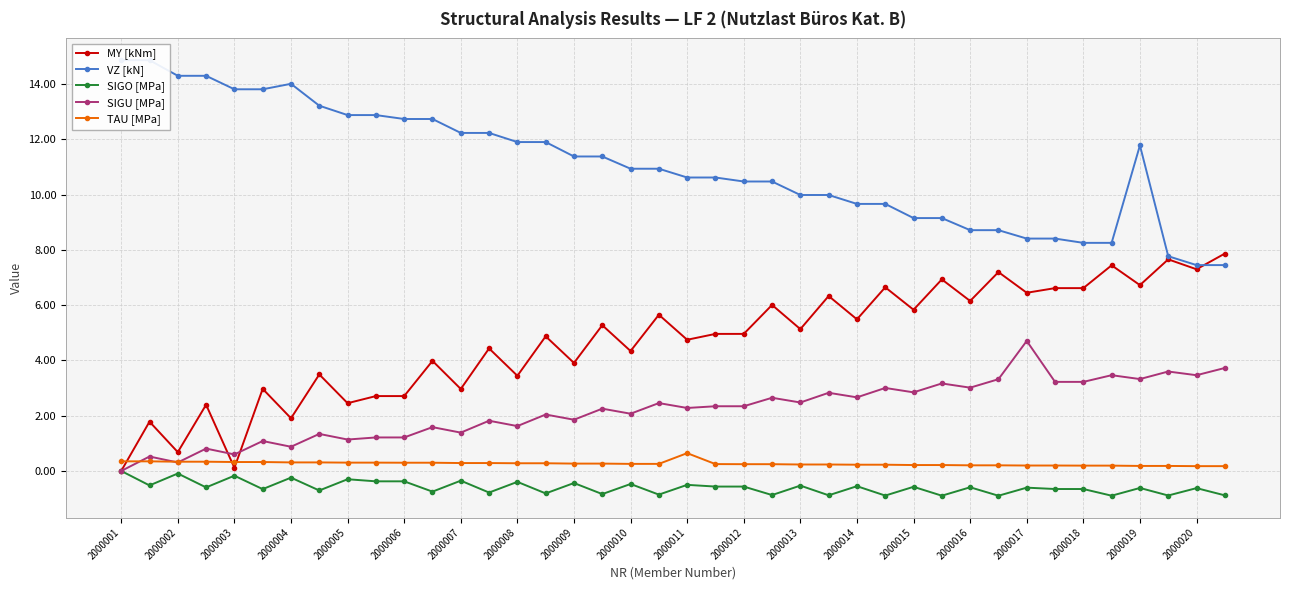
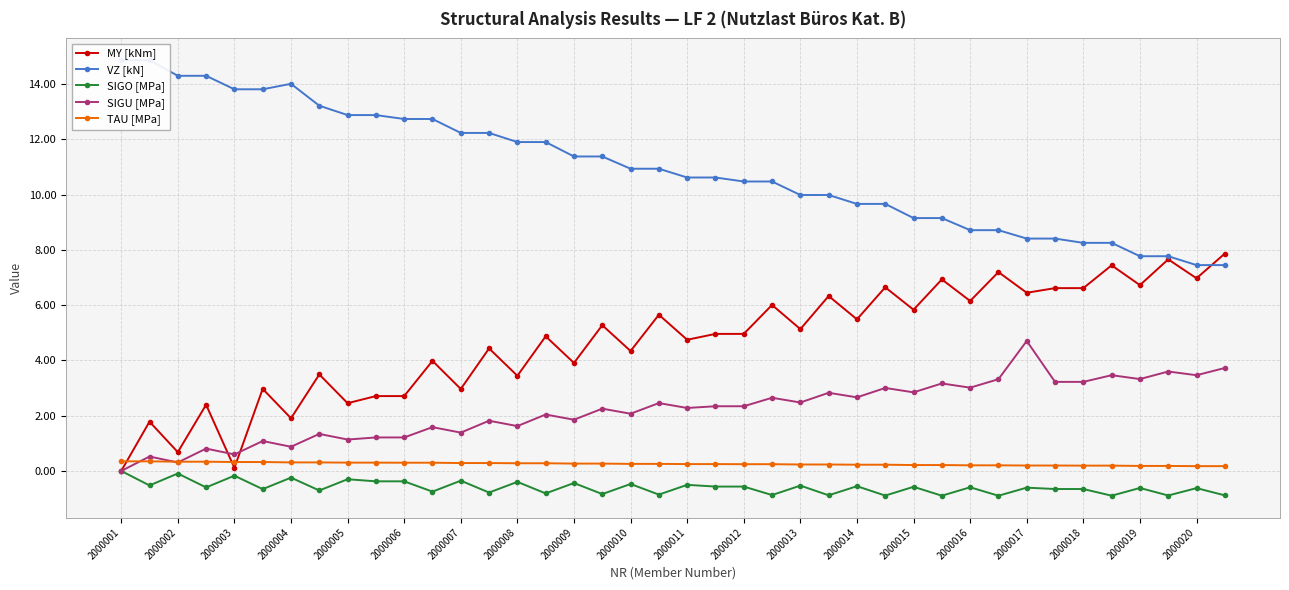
  {
    "MY [kNm]": {
      "2000002": 0.7,
      "2000003": 0.1,
      "2000004": 1.9,
      "2000005": 2.5,
      "2000006": 2.7,
      "2000007": 3.0,
      "2000008": 3.4,
      "2000009": 3.9,
      "2000010": 4.3,
      "2000011": 4.7,
      "2000012": 5.0,
      "2000013": 5.1,
      "2000014": 5.5,
      "2000015": 5.8,
      "2000016": 6.2,
      "2000017": 6.5,
      "2000018": 6.6,
      "2000019": 6.7,
-     "2000020": 7.3
+     "2000020": 7.0
    },
    "VZ [kN]": {
      "2000002": 14.3,
      "2000003": 13.8,
      "2000004": 14.0,
      "2000005": 12.9,
      "2000006": 12.7,
      "2000007": 12.2,
      "2000008": 11.9,
      "2000009": 11.4,
      "2000010": 10.9,
      "2000011": 10.6,
      "2000012": 10.5,
      "2000013": 10.0,
      "2000014": 9.7,
      "2000015": 9.2,
      "2000016": 8.7,
      "2000017": 8.4,
      "2000018": 8.3,
-     "2000019": 11.8,
+     "2000019": 7.8,
      "2000020": 7.5
    },
    "SIGO [MPa]": {
      "2000002": -0.1,
      "2000003": -0.2,
      "2000004": -0.2,
      "2000005": -0.3,
      "2000006": -0.4,
      "2000007": -0.4,
      "2000008": -0.4,
      "2000009": -0.4,
      "2000010": -0.5,
      "2000011": -0.5,
      "2000012": -0.6,
      "2000013": -0.5,
      "2000014": -0.6,
      "2000015": -0.6,
      "2000016": -0.6,
      "2000017": -0.6,
      "2000018": -0.7,
      "2000019": -0.6,
      "2000020": -0.6
    },
    "SIGU [MPa]": {
      "2000003": 0.6,
      "2000004": 0.9,
      "2000005": 1.1,
      "2000006": 1.2,
      "2000007": 1.4,
      "2000008": 1.6,
      "2000009": 1.9,
      "2000010": 2.1,
      "2000011": 2.3,
      "2000012": 2.3,
      "2000013": 2.5,
      "2000014": 2.7,
      "2000015": 2.8,
      "2000016": 3.0,
      "2000017": 4.7,
      "2000018": 3.2,
      "2000019": 3.3,
      "2000020": 3.5
    },
    "TAU [MPa]": {
      "2000001": 0.3,
      "2000003": 0.3,
      "2000004": 0.3,
      "2000005": 0.3,
      "2000006": 0.3,
      "2000007": 0.3,
      "2000008": 0.3,
      "2000009": 0.3,
      "2000010": 0.3,
-     "2000011": 0.6,
+     "2000011": 0.2,
      "2000012": 0.2,
      "2000013": 0.2,
      "2000014": 0.2,
      "2000015": 0.2,
      "2000016": 0.2,
      "2000017": 0.2,
      "2000018": 0.2,
      "2000019": 0.2,
      "2000020": 0.2
    }
  }
